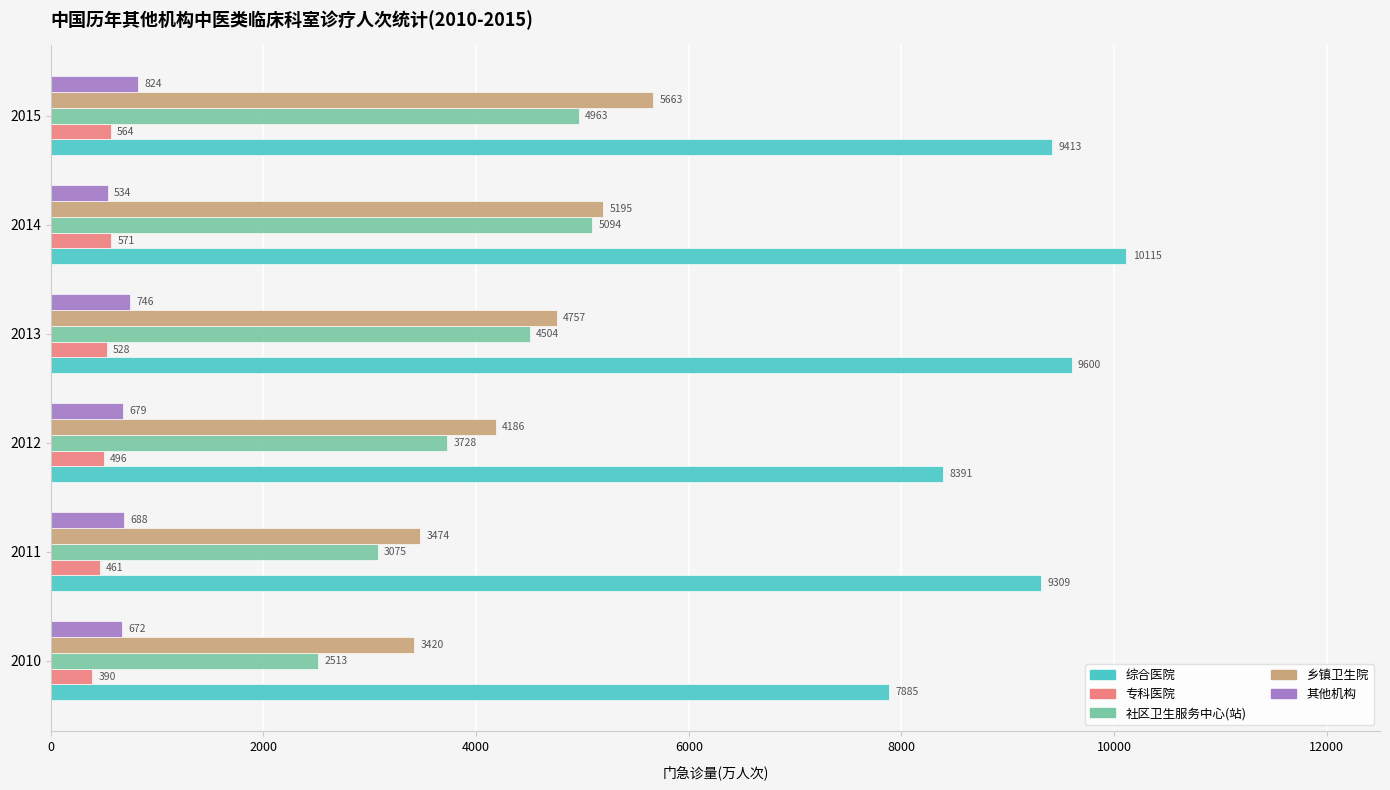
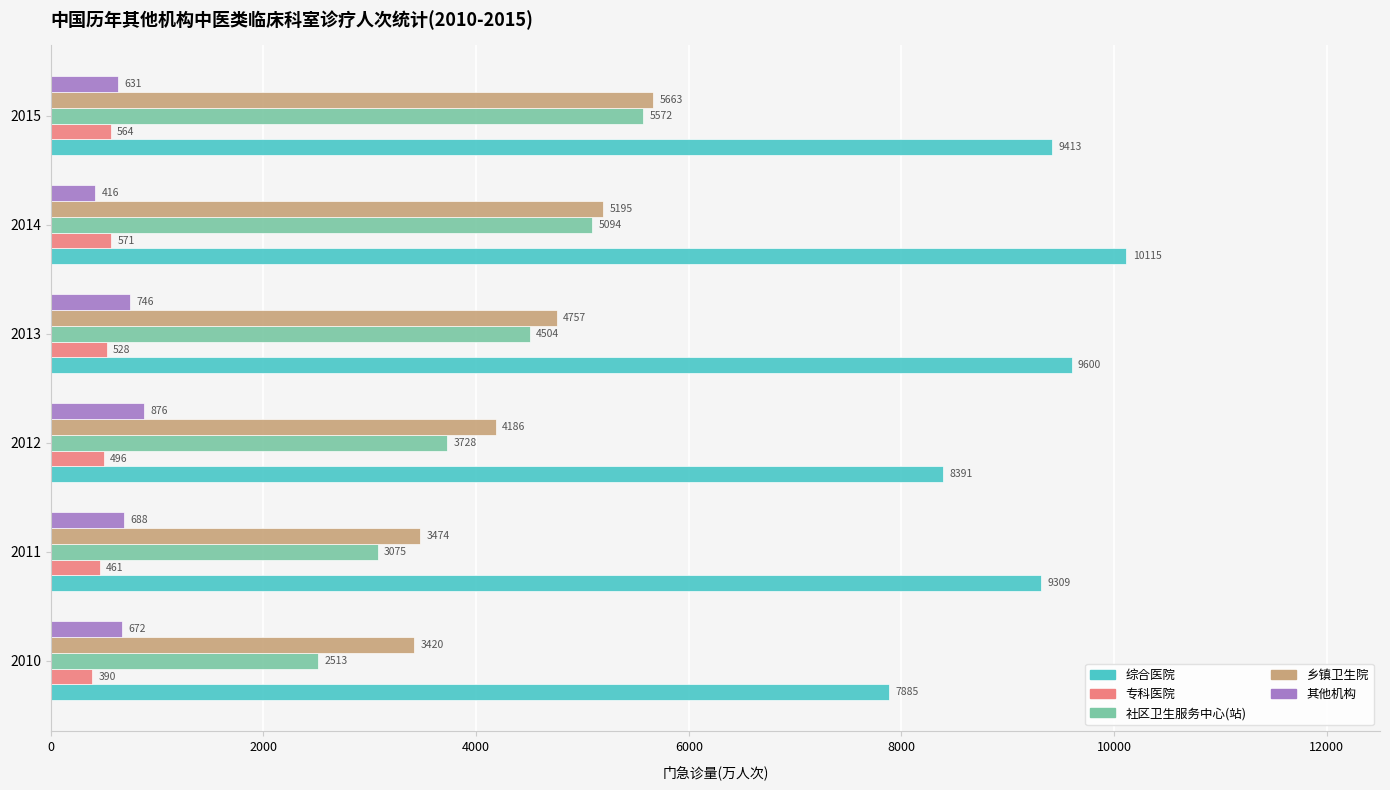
  {
    "综合医院": {
      "2015": 9413,
      "2014": 10115,
      "2013": 9600,
      "2012": 8391,
      "2011": 9309,
      "2010": 7885
    },
    "社区卫生服务中心(站)": {
-     "2015": 4963,
+     "2015": 5572,
      "2014": 5094,
      "2013": 4504,
      "2012": 3728,
      "2011": 3075,
      "2010": 2513
    },
    "其他机构": {
-     "2015": 824,
-     "2014": 534,
+     "2015": 631,
+     "2014": 416,
      "2013": 746,
-     "2012": 679,
+     "2012": 876,
      "2011": 688,
      "2010": 672
    }
  }
